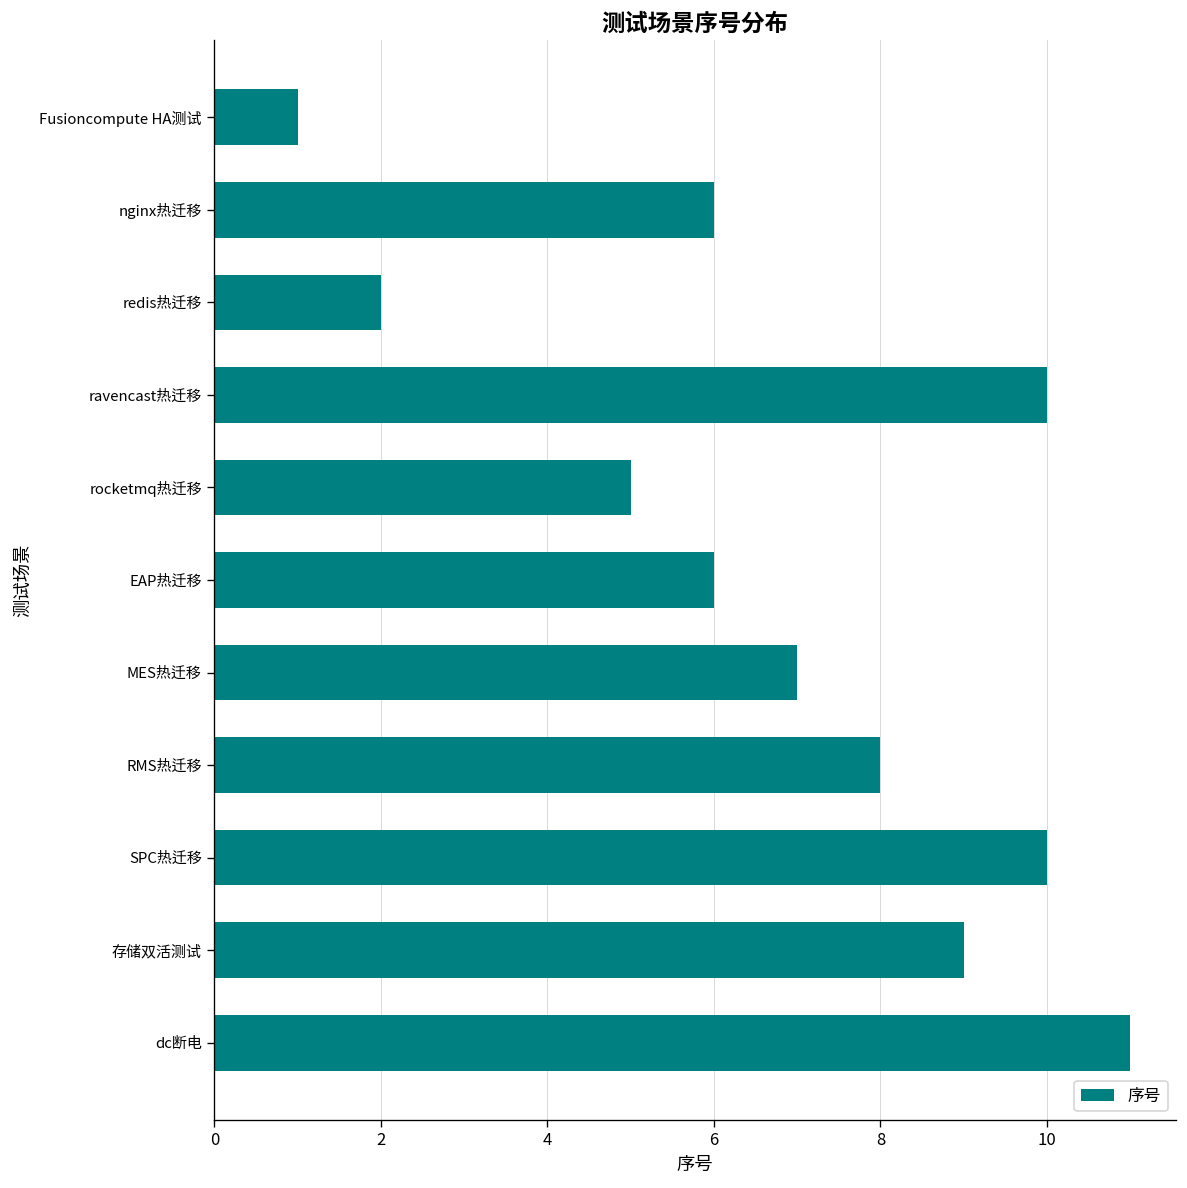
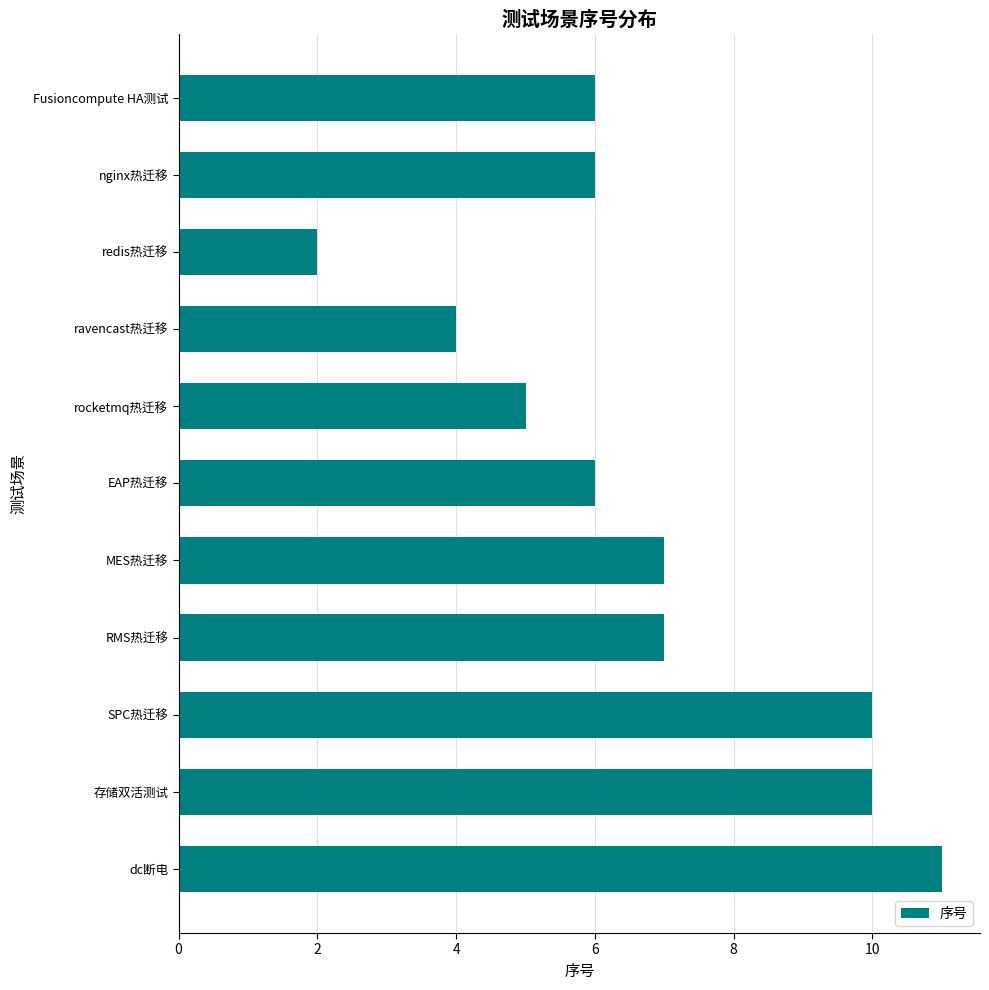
  {
-   "Fusioncompute HA测试": 1,
+   "Fusioncompute HA测试": 6,
    "nginx热迁移": 6,
    "redis热迁移": 2,
-   "ravencast热迁移": 10,
+   "ravencast热迁移": 4,
    "rocketmq热迁移": 5,
    "EAP热迁移": 6,
    "MES热迁移": 7,
-   "RMS热迁移": 8,
+   "RMS热迁移": 7,
    "SPC热迁移": 10,
-   "存储双活测试": 9,
+   "存储双活测试": 10,
    "dc断电": 11
  }
